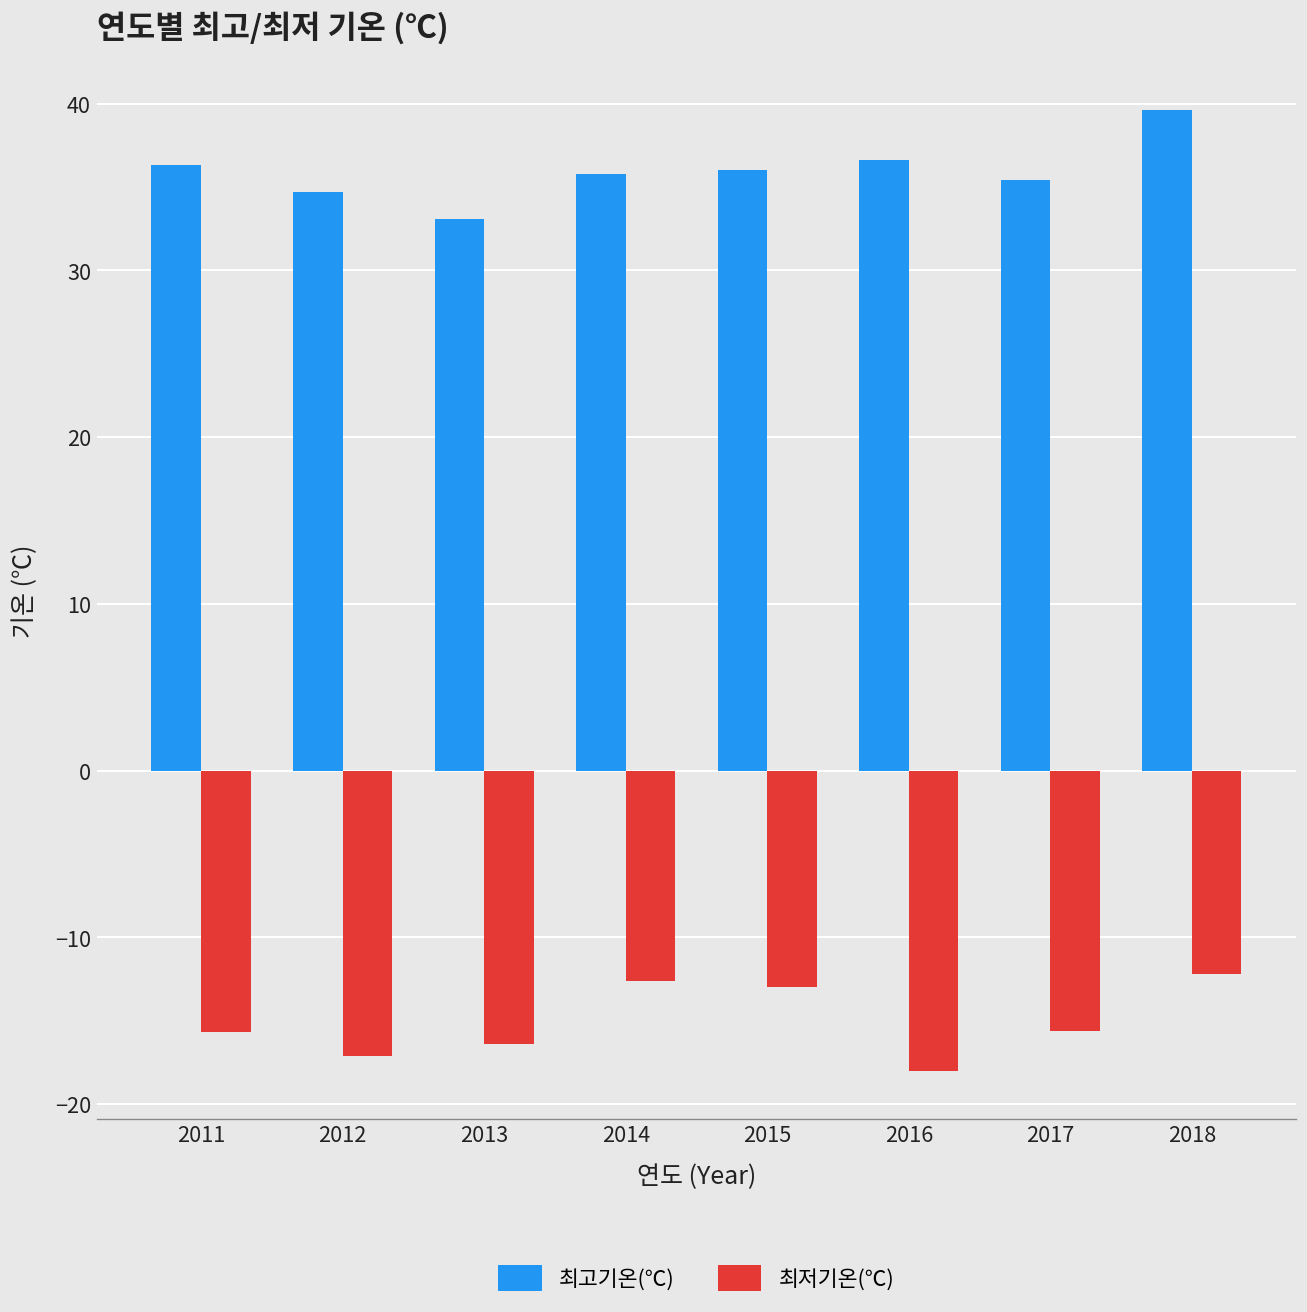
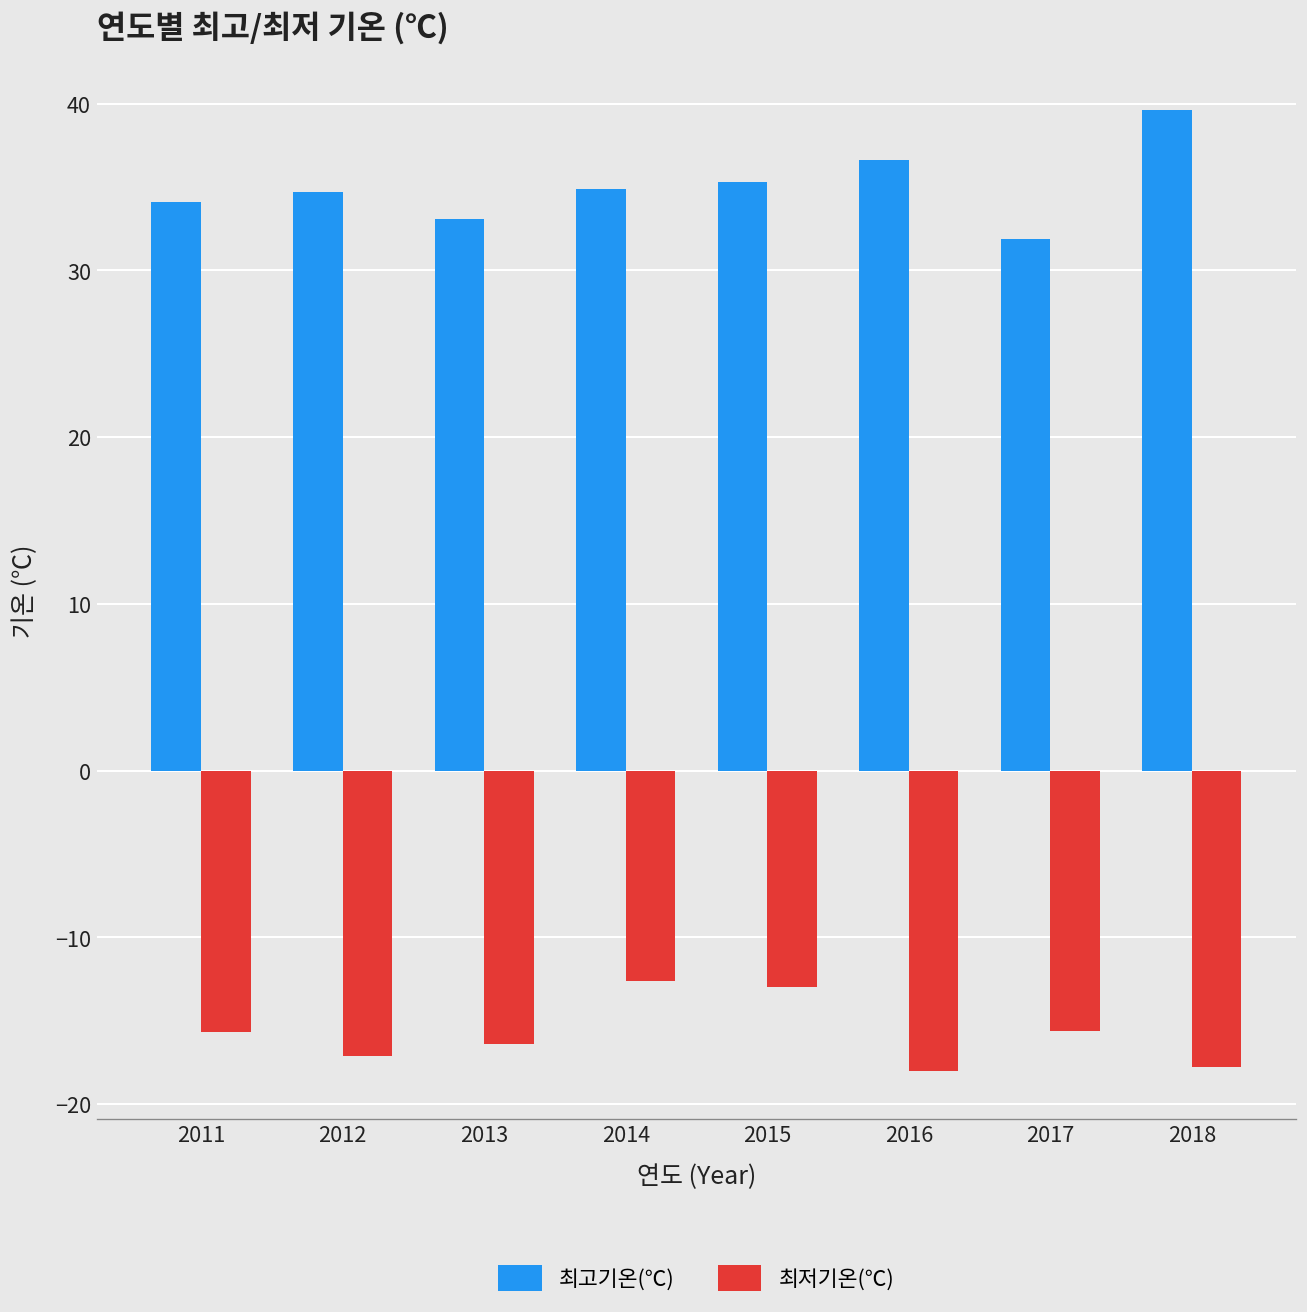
  {
    "최고기온(℃)": {
-     "2011": 36.3,
+     "2011": 34.1,
      "2012": 34.7,
      "2013": 33.1,
-     "2014": 35.8,
-     "2015": 36.0,
+     "2014": 34.9,
+     "2015": 35.3,
      "2016": 36.6,
-     "2017": 35.4,
+     "2017": 31.9,
      "2018": 39.6
    },
    "최저기온(℃)": {
      "2011": -15.7,
      "2012": -17.1,
      "2013": -16.4,
      "2014": -12.6,
      "2015": -13.0,
      "2016": -18.0,
      "2017": -15.6,
-     "2018": -12.2
+     "2018": -17.8
    }
  }
